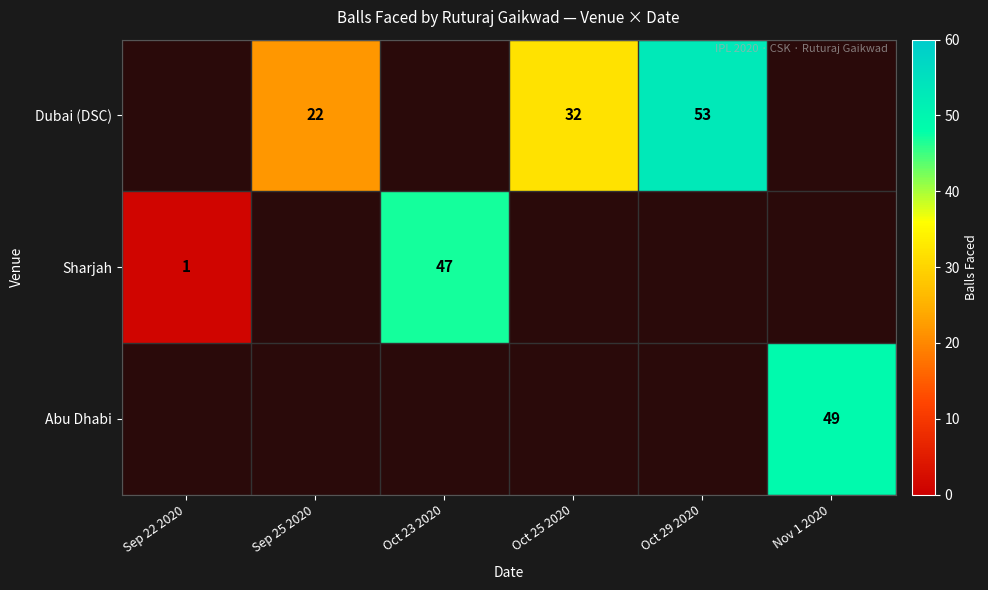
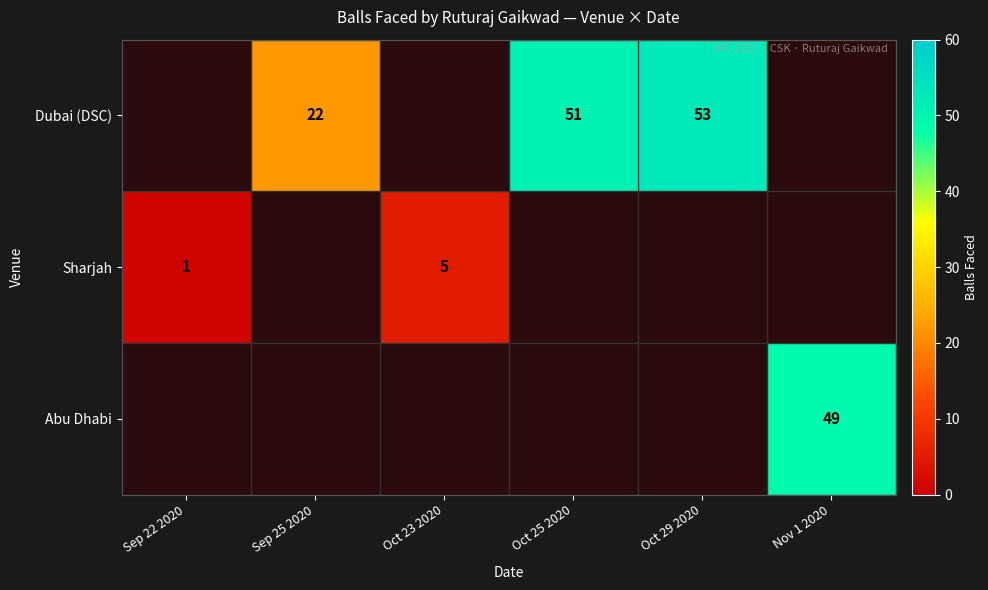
  {
    "Dubai (DSC)": {
      "Sep 25 2020": 22,
-     "Oct 25 2020": 32,
+     "Oct 25 2020": 51,
      "Oct 29 2020": 53
    },
    "Sharjah": {
      "Sep 22 2020": 1,
-     "Oct 23 2020": 47
+     "Oct 23 2020": 5
    },
    "Abu Dhabi": {
      "Nov 1 2020": 49
    }
  }
